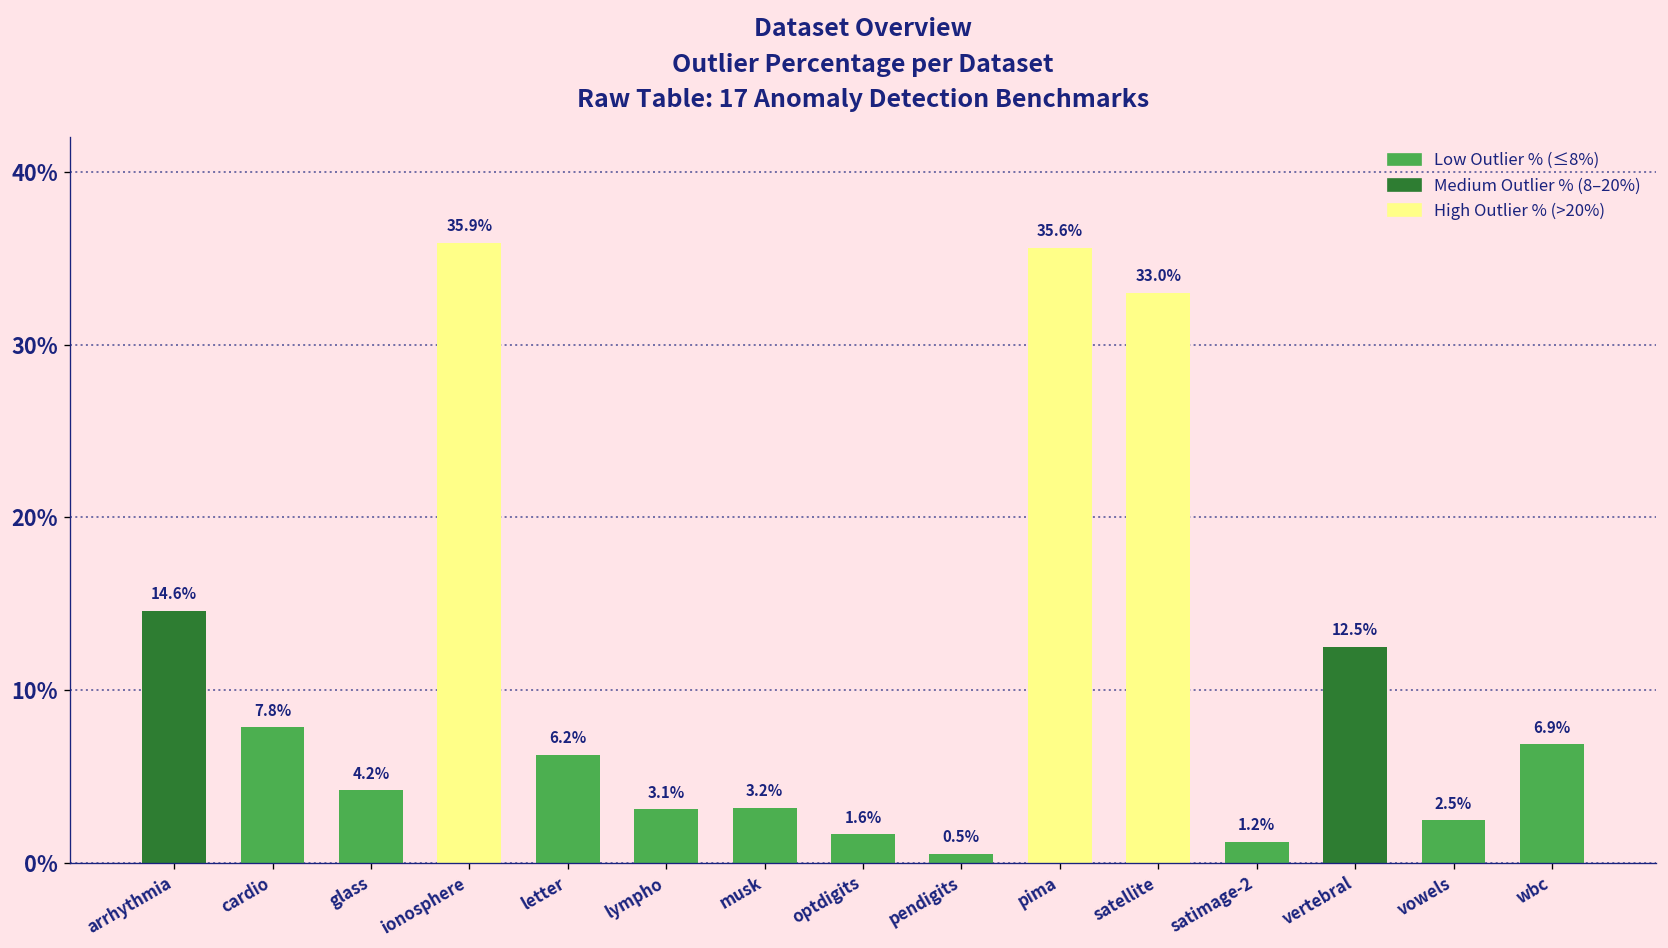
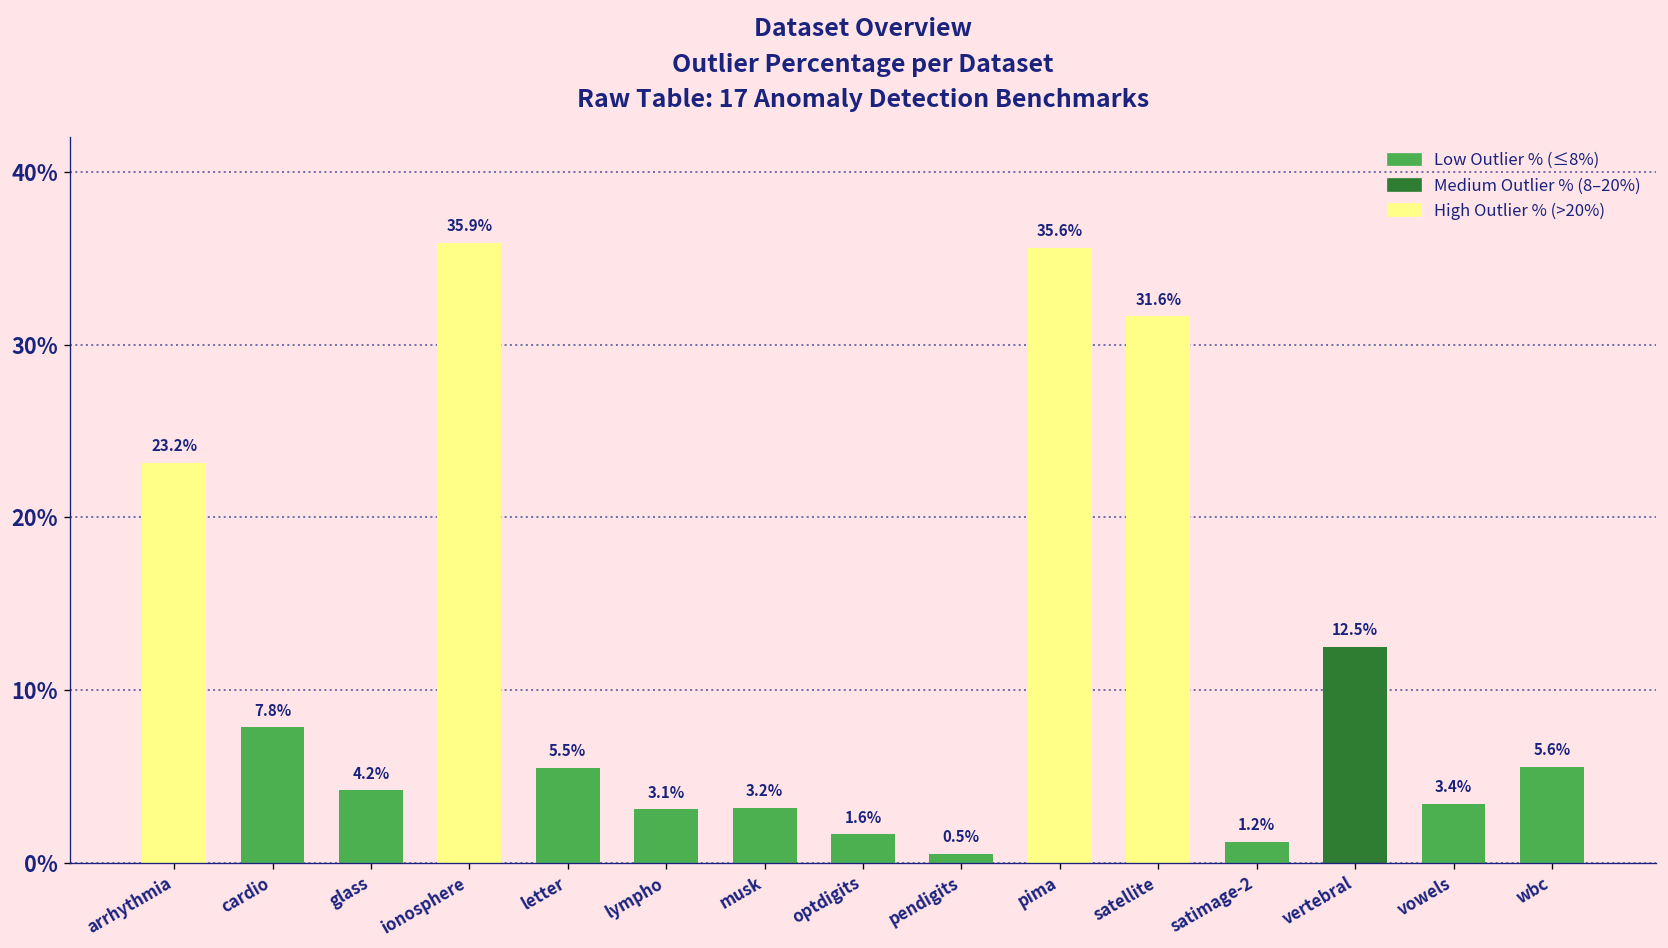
  {
-   "arrhythmia": "14.6%",
+   "arrhythmia": "23.2%",
    "cardio": "7.8%",
    "glass": "4.2%",
    "ionosphere": "35.9%",
-   "letter": "6.2%",
+   "letter": "5.5%",
    "lympho": "3.1%",
    "musk": "3.2%",
    "optdigits": "1.6%",
    "pendigits": "0.5%",
    "pima": "35.6%",
-   "satellite": "33.0%",
+   "satellite": "31.6%",
    "satimage-2": "1.2%",
    "vertebral": "12.5%",
-   "vowels": "2.5%",
-   "wbc": "6.9%"
+   "vowels": "3.4%",
+   "wbc": "5.6%"
  }
